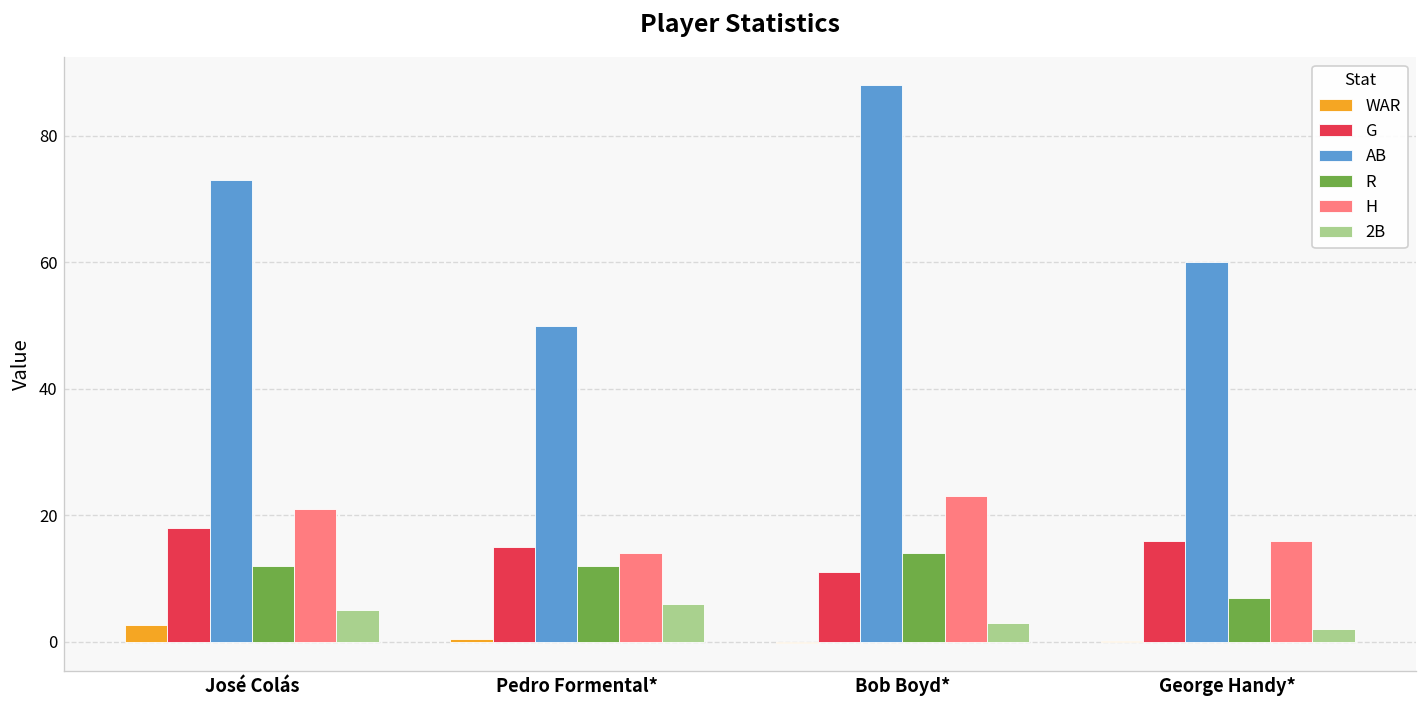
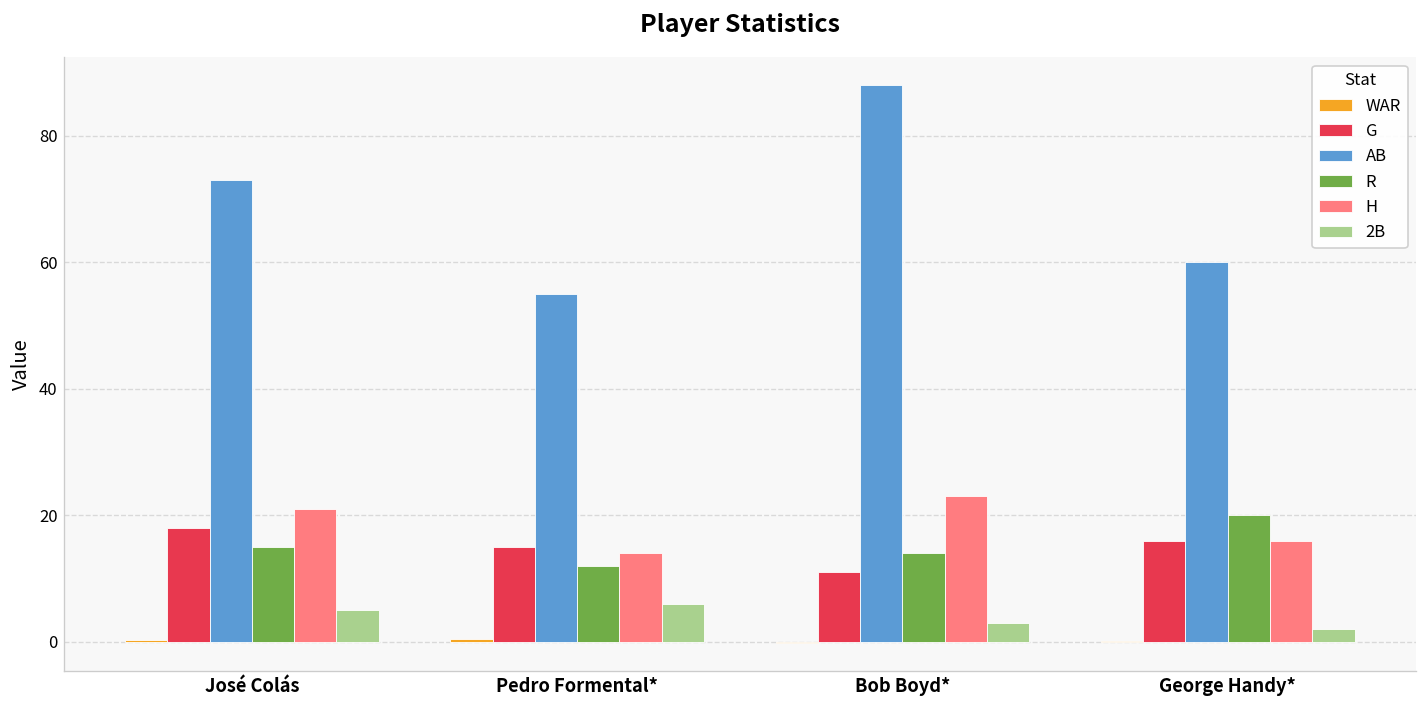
  {
    "WAR": {
-     "José Colás": 3
+     "José Colás": 0
    },
    "G": {
      "José Colás": 18,
      "Pedro Formental*": 15,
      "Bob Boyd*": 11,
      "George Handy*": 16
    },
    "AB": {
      "José Colás": 73,
-     "Pedro Formental*": 50,
+     "Pedro Formental*": 55,
      "Bob Boyd*": 88,
      "George Handy*": 60
    },
    "R": {
-     "José Colás": 12,
+     "José Colás": 15,
      "Pedro Formental*": 12,
      "Bob Boyd*": 14,
-     "George Handy*": 7
+     "George Handy*": 20
    },
    "H": {
      "José Colás": 21,
      "Pedro Formental*": 14,
      "Bob Boyd*": 23,
      "George Handy*": 16
    },
    "2B": {
      "José Colás": 5,
      "Pedro Formental*": 6,
      "Bob Boyd*": 3,
      "George Handy*": 2
    }
  }
